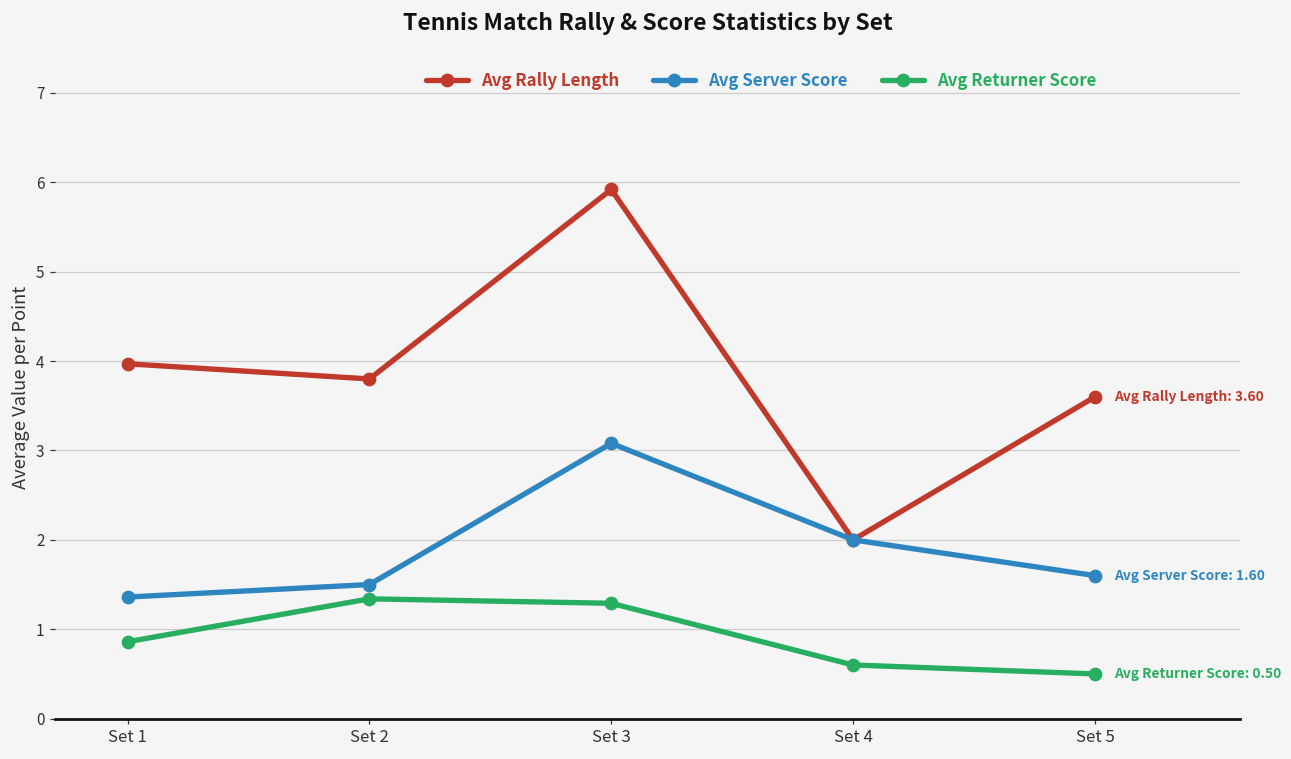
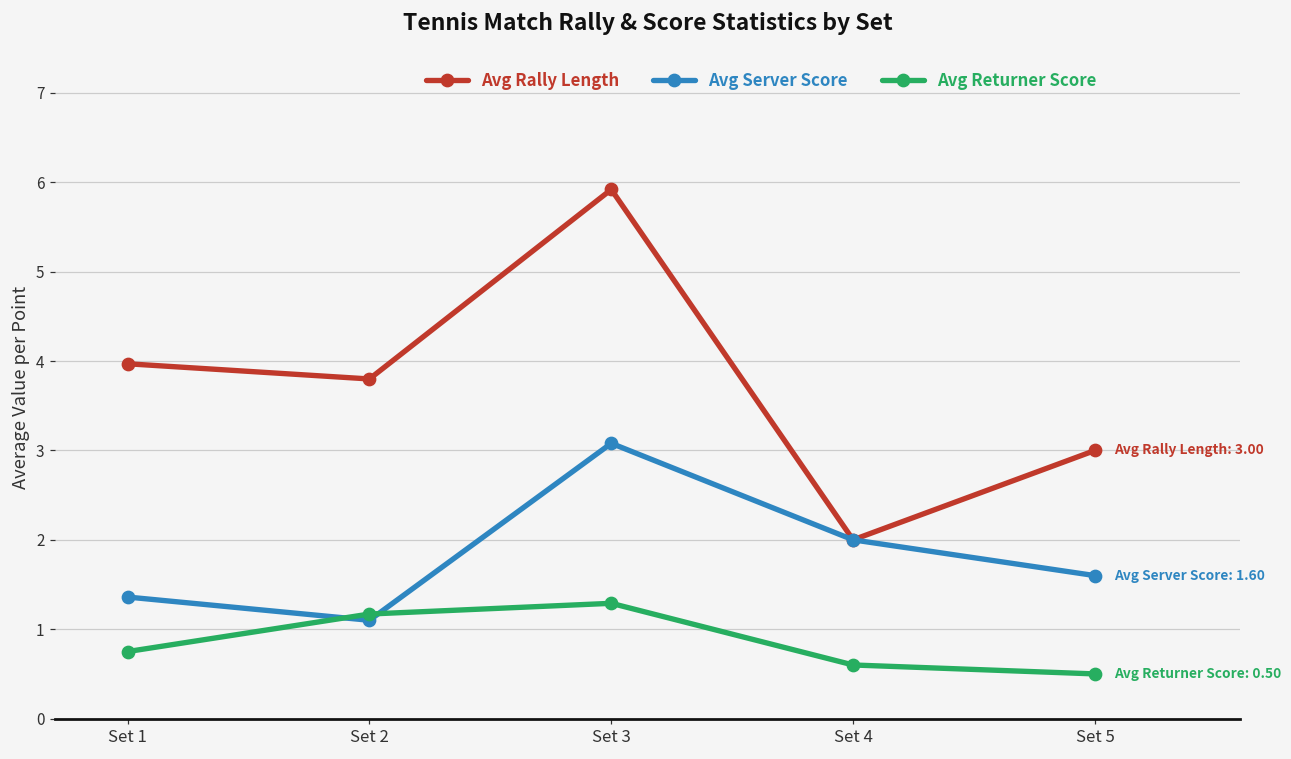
  {
    "Avg Rally Length": {
-     "Set 5": 3.60
+     "Set 5": 3.00
    },
    "Avg Server Score": {
      "Set 1": 1.4,
-     "Set 2": 1.5,
+     "Set 2": 1.1,
      "Set 3": 3.1
    },
    "Avg Returner Score": {
-     "Set 1": 0.9,
-     "Set 2": 1.3,
+     "Set 1": 0.8,
+     "Set 2": 1.2,
      "Set 3": 1.3,
      "Set 4": 0.6
    }
  }
